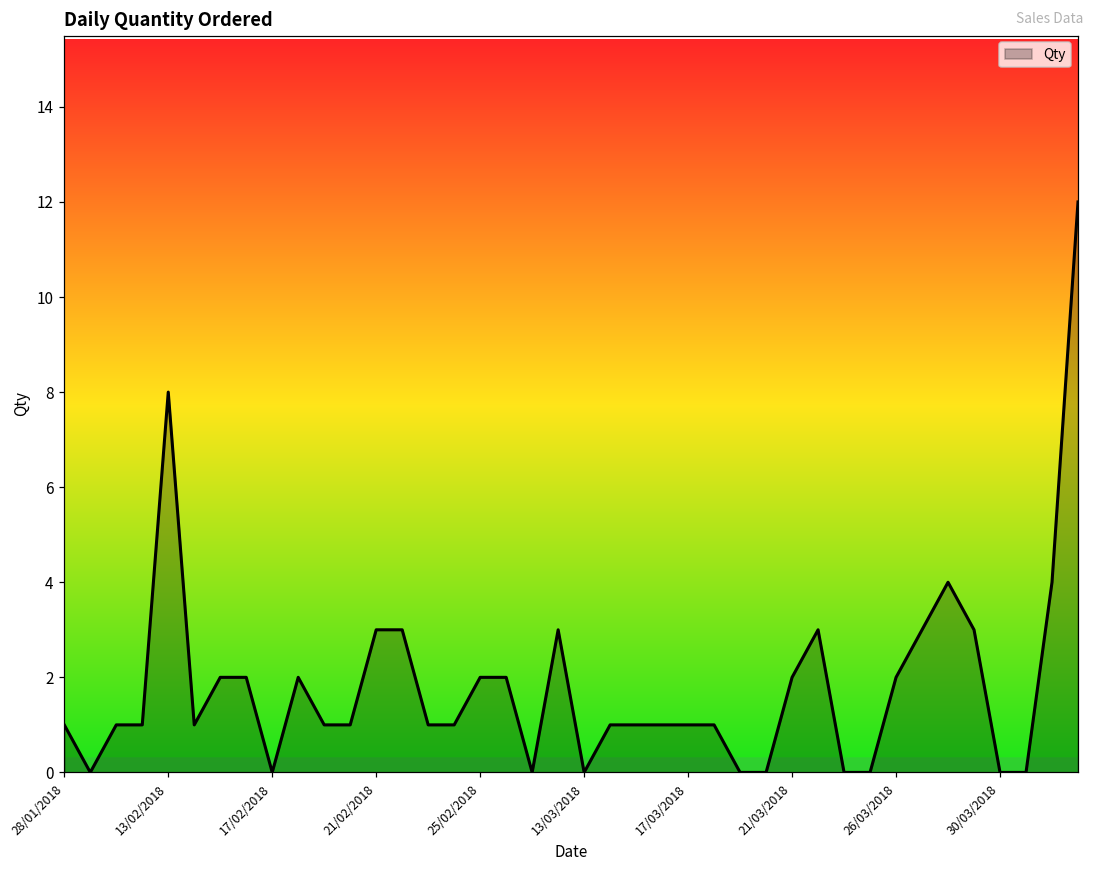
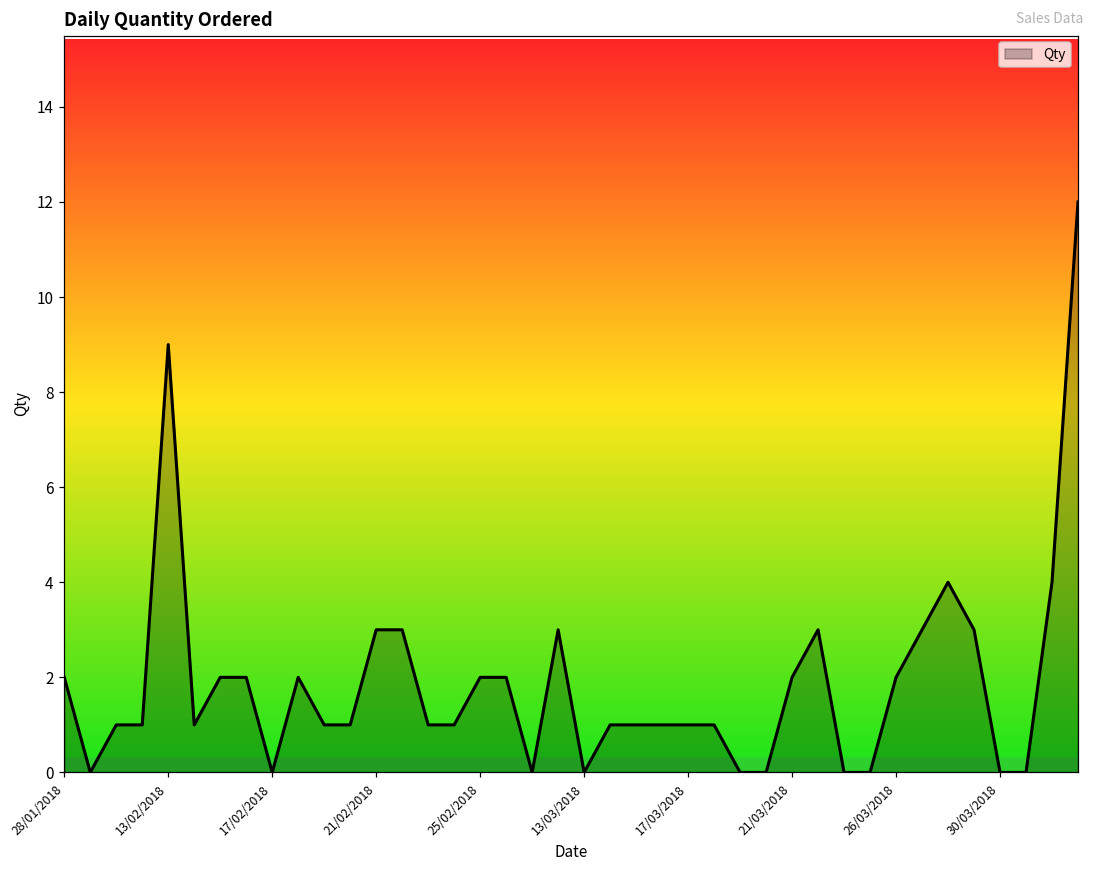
  {
-   "28/01/2018": 1,
-   "13/02/2018": 8,
+   "28/01/2018": 2,
+   "13/02/2018": 9,
    "21/02/2018": 3,
    "25/02/2018": 2,
    "17/03/2018": 1,
    "21/03/2018": 2,
    "26/03/2018": 2
  }
